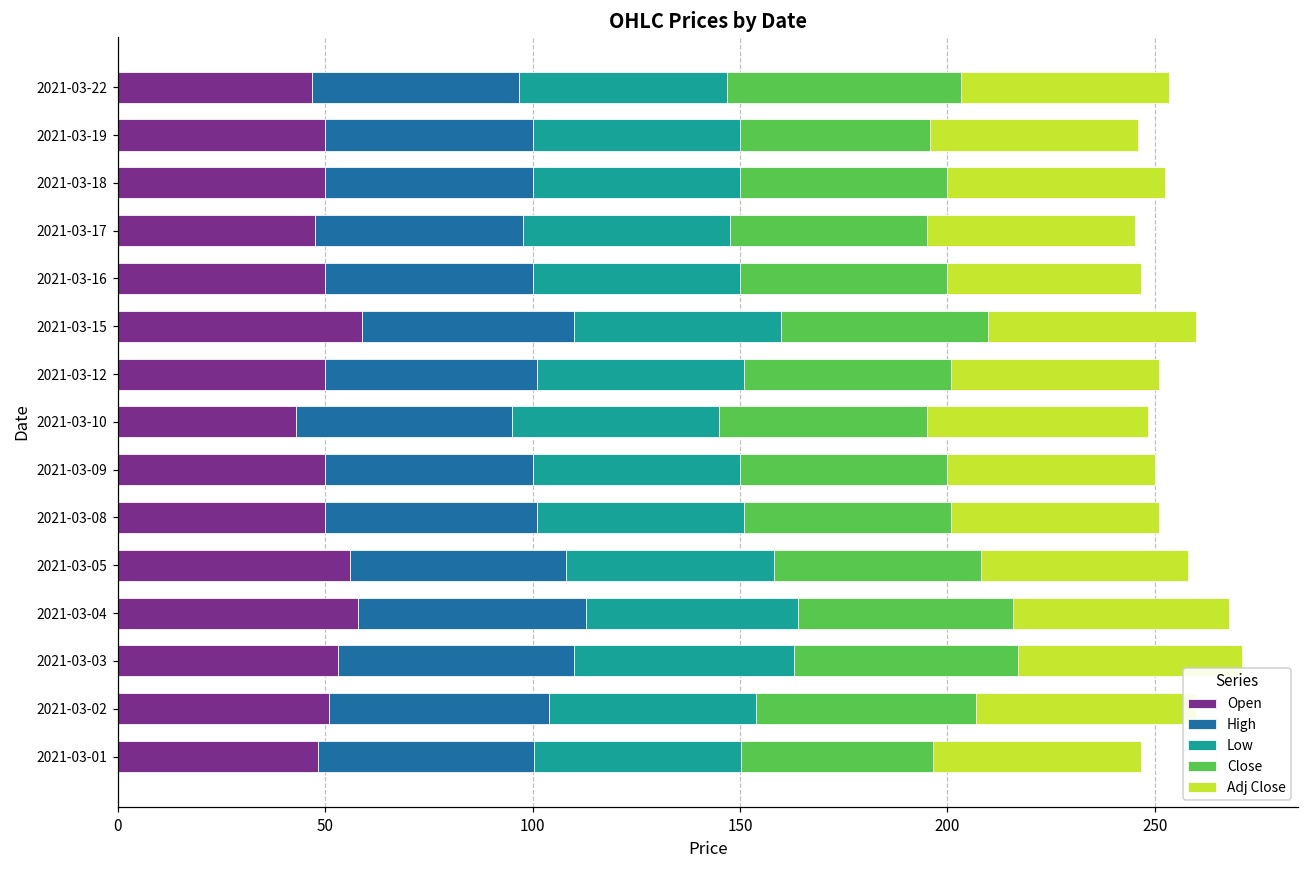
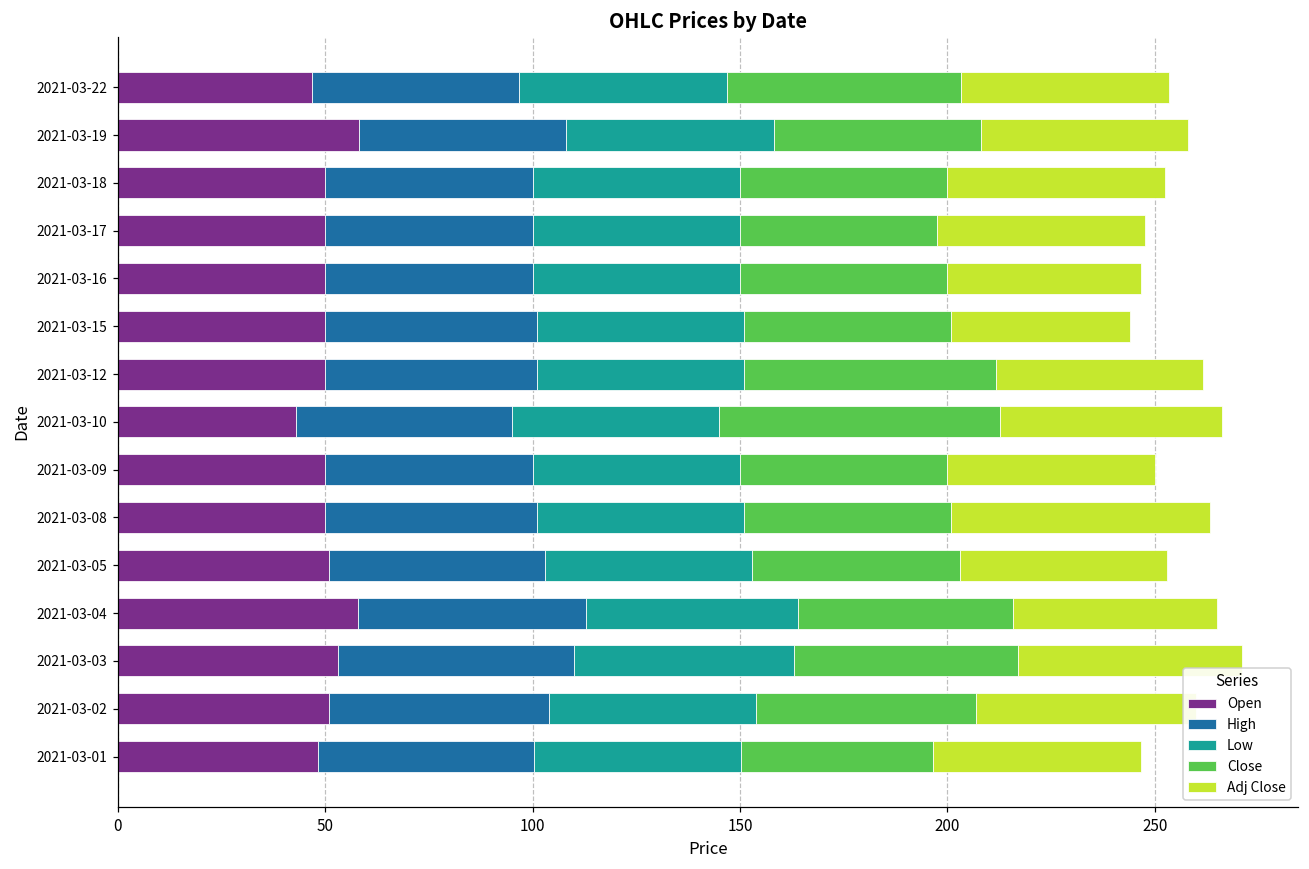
  {
    "Open": {
      "2021-03-22": 47,
-     "2021-03-19": 50,
+     "2021-03-19": 58,
      "2021-03-18": 50,
-     "2021-03-17": 48,
+     "2021-03-17": 50,
      "2021-03-16": 50,
-     "2021-03-15": 59,
+     "2021-03-15": 50,
      "2021-03-12": 50,
      "2021-03-10": 43,
      "2021-03-09": 50,
      "2021-03-08": 50,
-     "2021-03-05": 56,
+     "2021-03-05": 51,
      "2021-03-04": 58,
      "2021-03-03": 53,
      "2021-03-02": 51,
      "2021-03-01": 48
    },
    "Close": {
      "2021-03-22": 57,
-     "2021-03-19": 46,
+     "2021-03-19": 50,
      "2021-03-18": 50,
      "2021-03-17": 48,
      "2021-03-16": 50,
      "2021-03-15": 50,
-     "2021-03-12": 50,
-     "2021-03-10": 50,
+     "2021-03-12": 61,
+     "2021-03-10": 68,
      "2021-03-09": 50,
      "2021-03-08": 50,
      "2021-03-05": 50,
      "2021-03-04": 52,
      "2021-03-03": 54,
      "2021-03-02": 53,
      "2021-03-01": 46
    },
    "Adj Close": {
      "2021-03-22": 50,
      "2021-03-19": 50,
      "2021-03-18": 53,
      "2021-03-17": 50,
      "2021-03-16": 47,
-     "2021-03-15": 50,
+     "2021-03-15": 43,
      "2021-03-12": 50,
      "2021-03-10": 53,
      "2021-03-09": 50,
-     "2021-03-08": 50,
+     "2021-03-08": 62,
      "2021-03-05": 50,
-     "2021-03-04": 52,
+     "2021-03-04": 49,
      "2021-03-03": 54,
      "2021-03-01": 50
    }
  }
